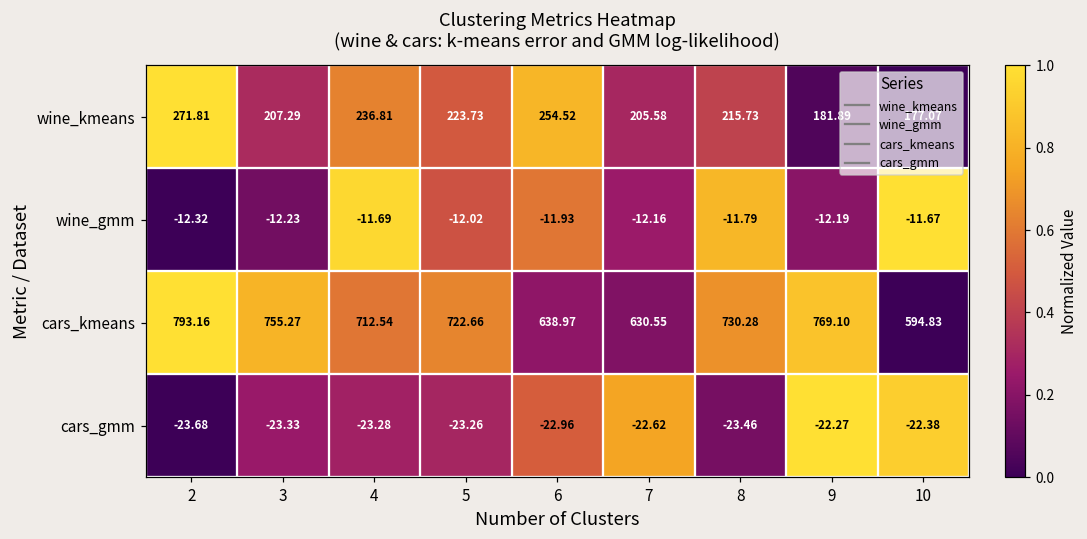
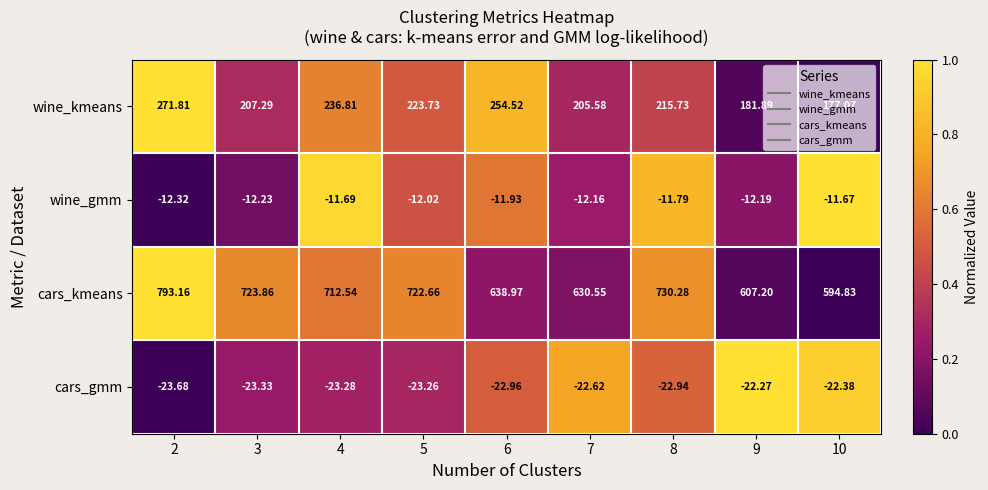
  {
    "wine_kmeans": {
      "2": 271.81,
      "3": 207.29,
      "4": 236.81,
      "5": 223.73,
      "6": 254.52,
      "7": 205.58,
      "8": 215.73
    },
    "wine_gmm": {
      "2": -12.32,
      "3": -12.23,
      "4": -11.69,
      "5": -12.02,
      "6": -11.93,
      "7": -12.16,
      "8": -11.79,
      "9": -12.19,
      "10": -11.67
    },
    "cars_kmeans": {
      "2": 793.16,
-     "3": 755.27,
+     "3": 723.86,
      "4": 712.54,
      "5": 722.66,
      "6": 638.97,
      "7": 630.55,
      "8": 730.28,
-     "9": 769.10,
+     "9": 607.20,
      "10": 594.83
    },
    "cars_gmm": {
      "2": -23.68,
      "3": -23.33,
      "4": -23.28,
      "5": -23.26,
      "6": -22.96,
      "7": -22.62,
-     "8": -23.46,
+     "8": -22.94,
      "9": -22.27,
      "10": -22.38
    }
  }
